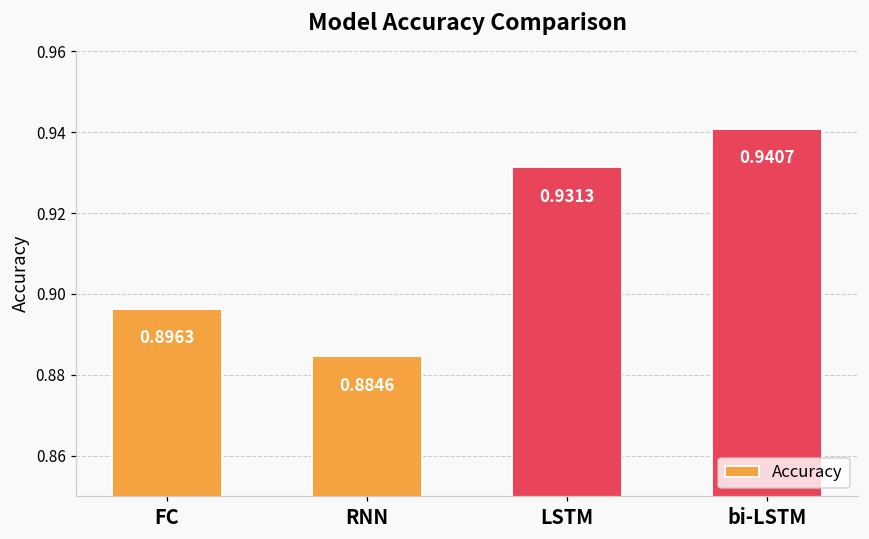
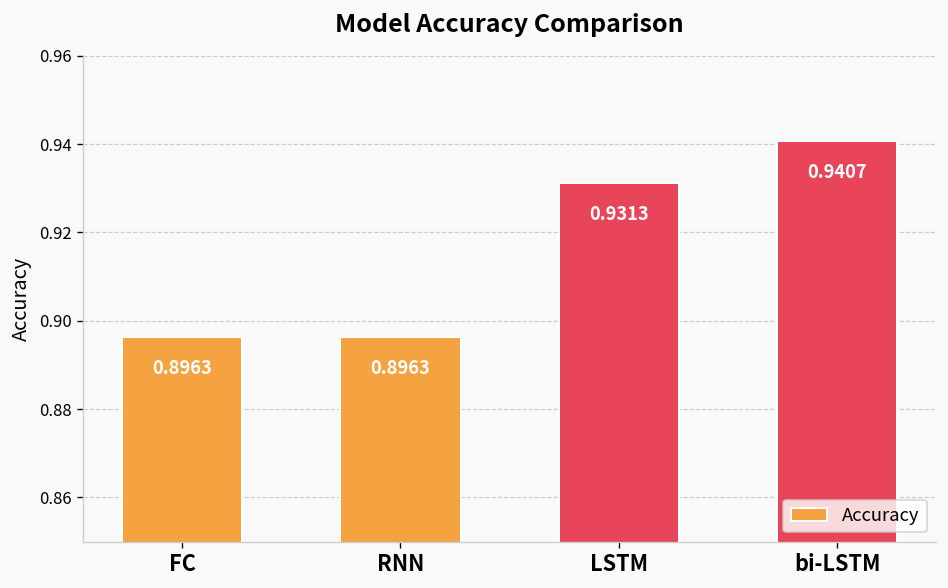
  {
    "FC": 0.8963,
-   "RNN": 0.8846,
+   "RNN": 0.8963,
    "LSTM": 0.9313,
    "bi-LSTM": 0.9407
  }
